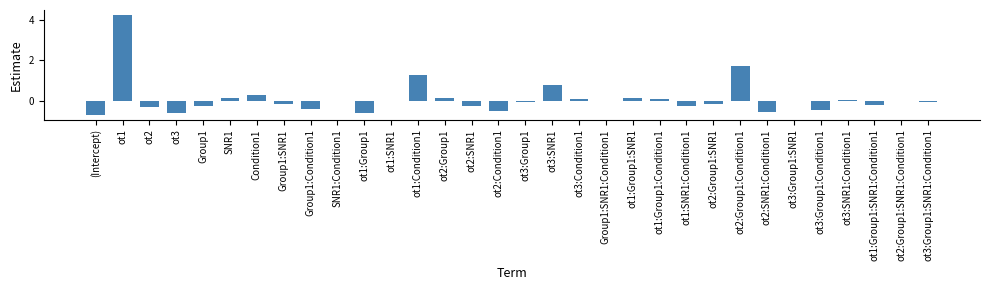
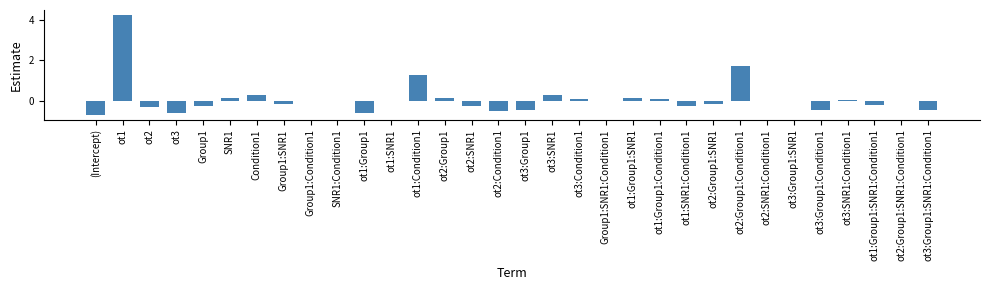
  {
    "(Intercept)": -0.7,
    "ot1": 4.2,
    "ot2": -0.3,
    "ot3": -0.6,
    "Group1": -0.3,
    "Condition1": 0.3,
    "Group1:SNR1": -0.1,
-   "Group1:Condition1": -0.4,
+   "Group1:Condition1": 0.0,
    "ot1:Group1": -0.6,
    "ot1:Condition1": 1.3,
    "ot2:SNR1": -0.2,
    "ot2:Condition1": -0.5,
-   "ot3:Group1": -0.1,
-   "ot3:SNR1": 0.8,
+   "ot3:Group1": -0.5,
+   "ot3:SNR1": 0.3,
    "ot1:Group1:SNR1": 0.1,
    "ot1:SNR1:Condition1": -0.3,
    "ot2:Group1:SNR1": -0.2,
    "ot2:Group1:Condition1": 1.7,
-   "ot2:SNR1:Condition1": -0.6,
+   "ot2:SNR1:Condition1": 0.0,
    "ot3:Group1:Condition1": -0.5,
    "ot1:Group1:SNR1:Condition1": -0.2,
-   "ot3:Group1:SNR1:Condition1": -0.1
+   "ot3:Group1:SNR1:Condition1": -0.5
  }
